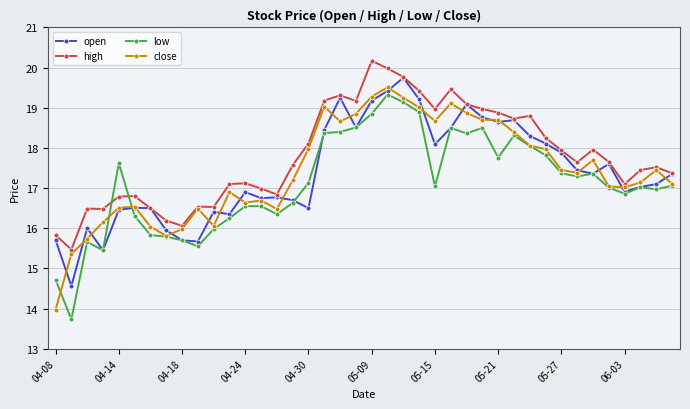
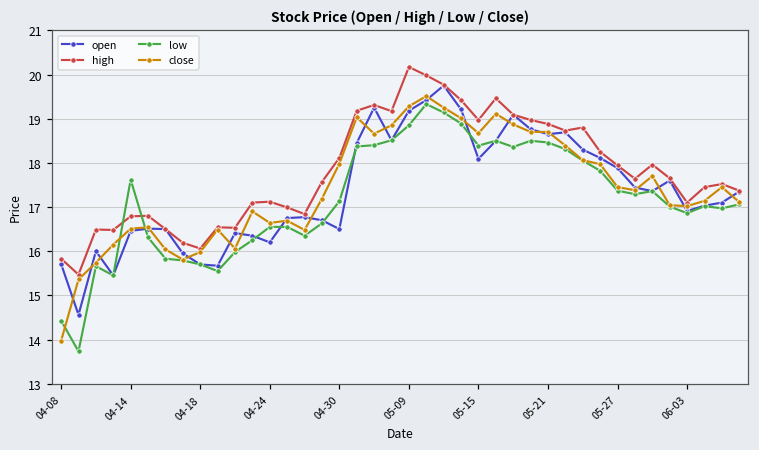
  {
    "open": {
      "04-08": 15.7,
-     "04-24": 16.9,
+     "04-24": 16.2,
      "04-30": 16.5,
      "05-09": 19.2,
      "05-15": 18.1
    },
    "high": {
      "04-08": 15.8,
      "04-14": 16.8,
      "04-18": 16.1,
      "04-24": 17.1,
      "04-30": 18.1,
      "05-09": 20.2,
      "05-15": 19.0,
      "05-21": 18.9,
      "06-03": 17.1
    },
    "low": {
-     "04-08": 14.7,
+     "04-08": 14.4,
      "04-14": 17.6,
      "04-24": 16.6,
      "04-30": 17.1,
      "05-09": 18.9,
-     "05-15": 17.0,
-     "05-21": 17.8,
+     "05-15": 18.4,
+     "05-21": 18.5,
      "05-27": 17.4
    },
    "close": {
      "04-08": 14.0,
      "04-18": 16.0,
      "04-24": 16.6,
      "04-30": 18.0,
      "05-09": 19.3,
      "05-15": 18.7,
      "05-27": 17.5,
      "06-03": 17.0
    }
  }
